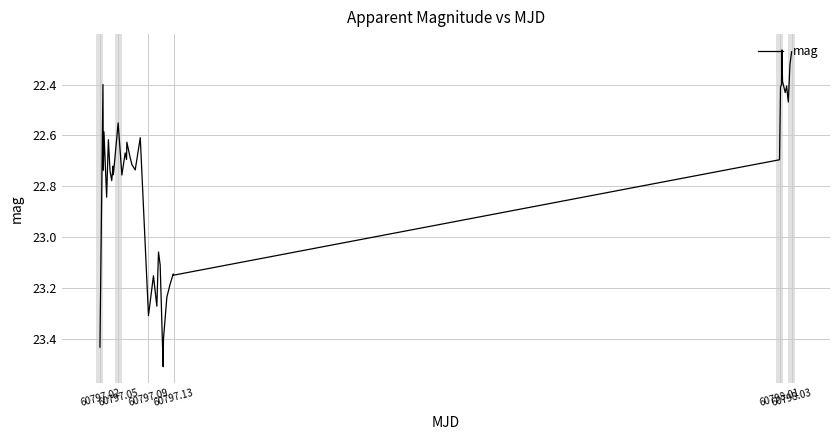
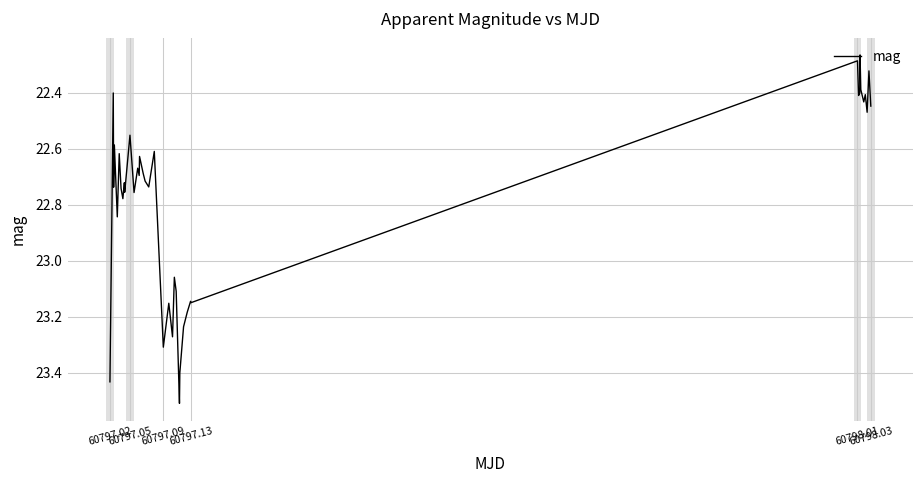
  {
    "60797.02": 23.43,
    "60797.05": 22.55,
    "60797.09": 23.31,
    "60797.13": 23.15,
-   "60798.01": 22.70,
-   "60798.03": 22.27
+   "60798.01": 22.29,
+   "60798.03": 22.45
  }
